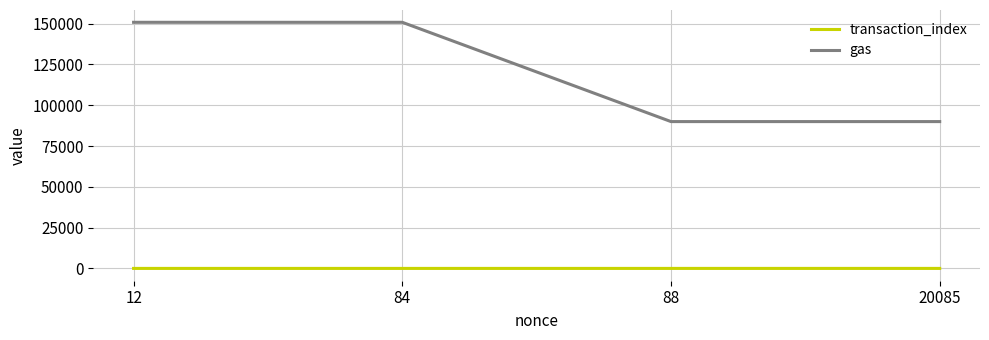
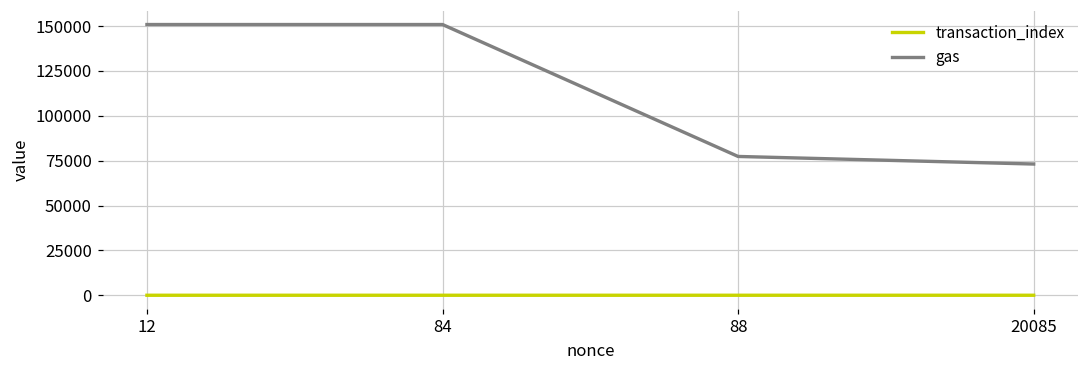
  {
    "transaction_index": {
      "12": 0,
      "84": 0,
      "88": 0,
      "20085": 0
    },
    "gas": {
      "12": 151000,
      "84": 151000,
-     "88": 90000,
-     "20085": 90000
+     "88": 77000,
+     "20085": 73000
    }
  }
